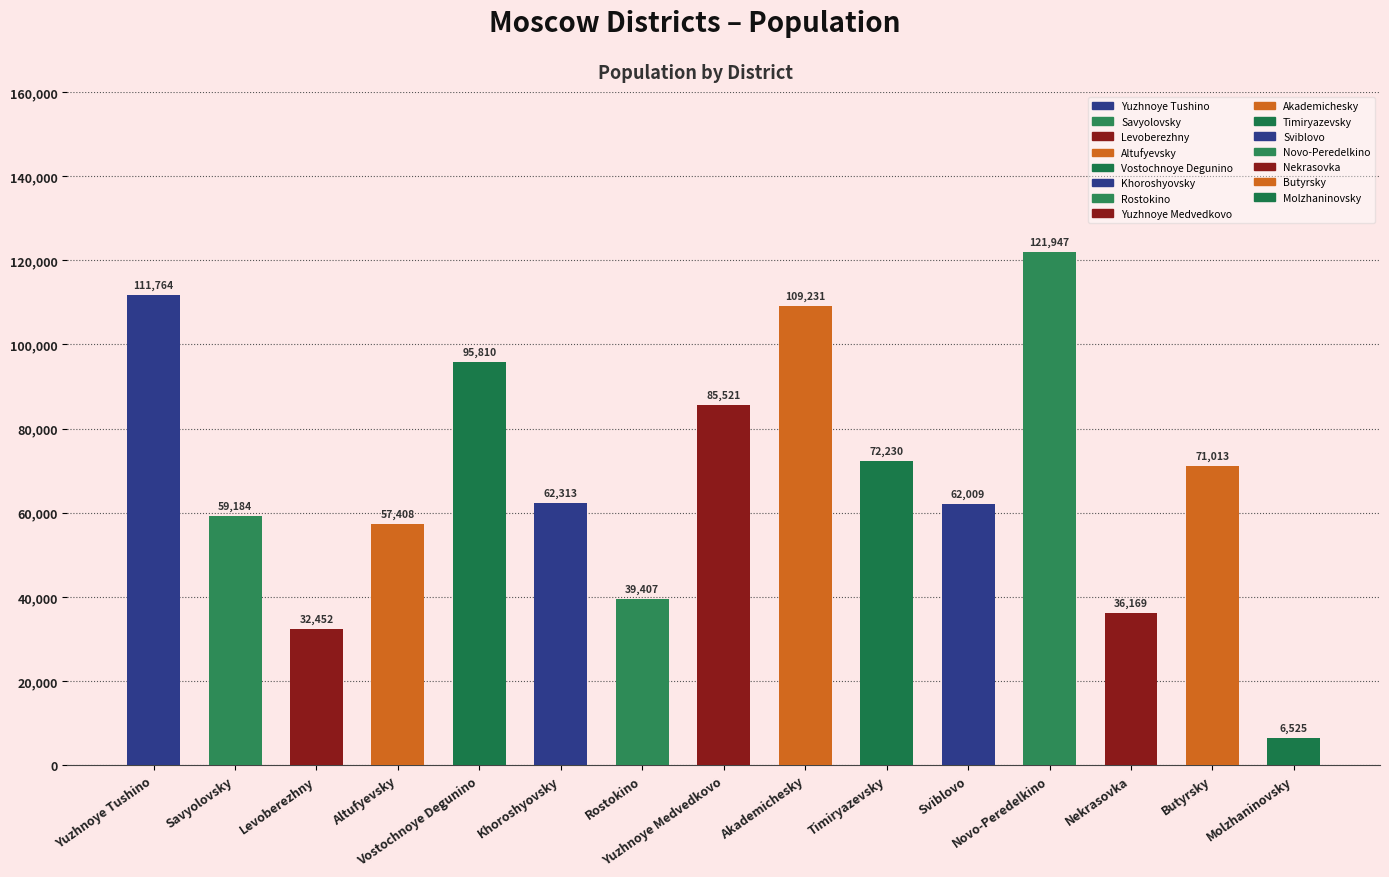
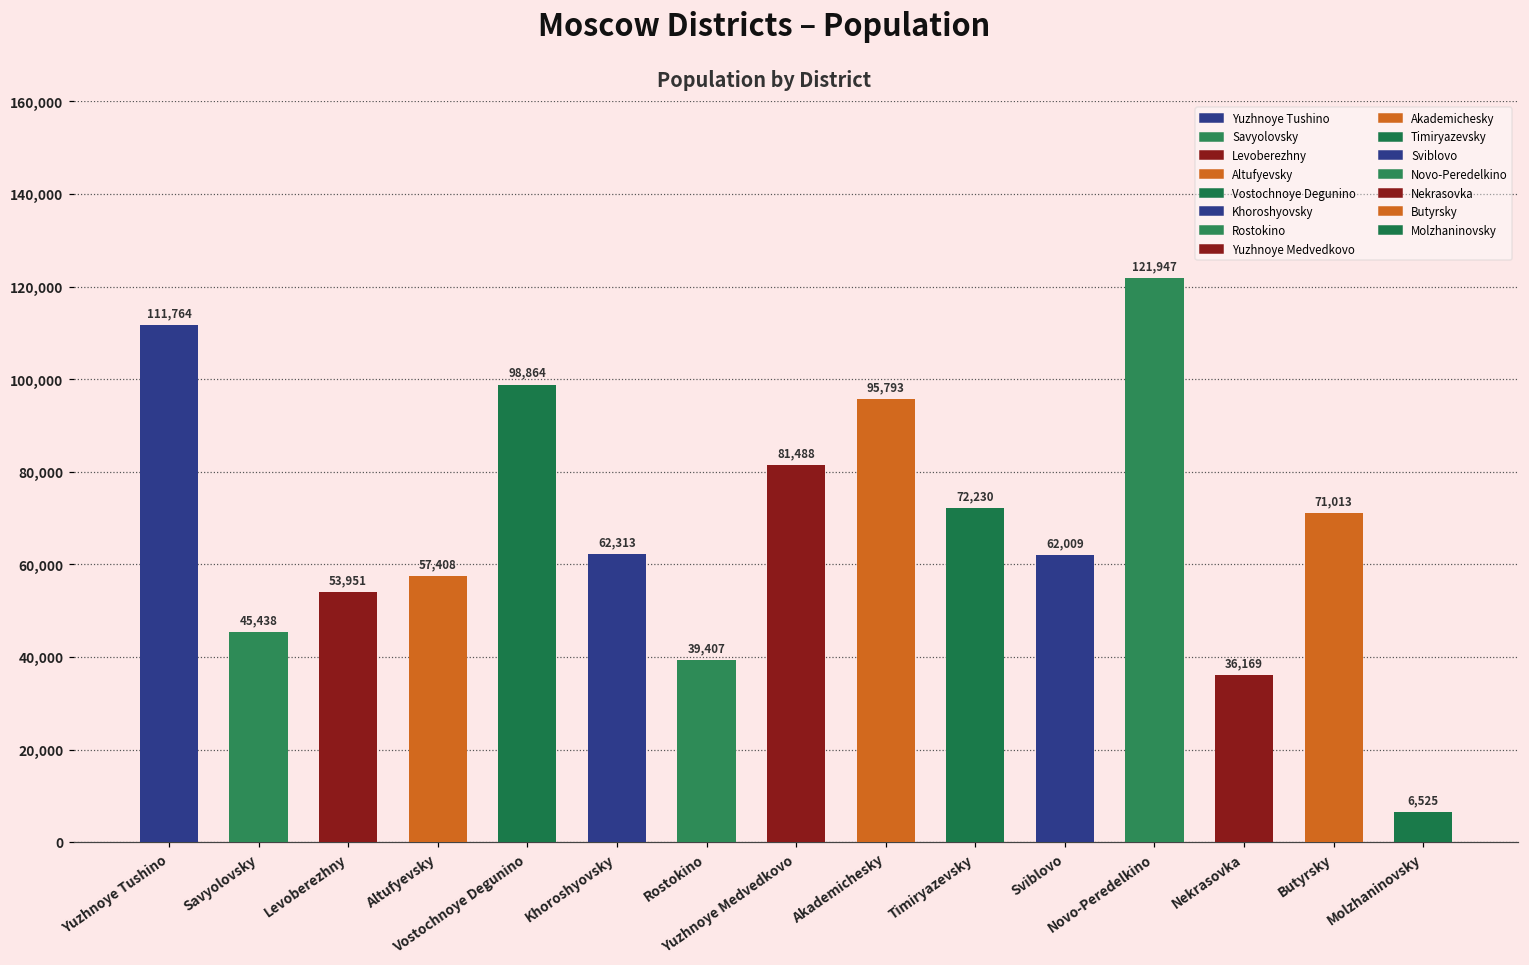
  {
    "Yuzhnoye Tushino": "111,764",
-   "Savyolovsky": "59,184",
-   "Levoberezhny": "32,452",
+   "Savyolovsky": "45,438",
+   "Levoberezhny": "53,951",
    "Altufyevsky": "57,408",
-   "Vostochnoye Degunino": "95,810",
+   "Vostochnoye Degunino": "98,864",
    "Khoroshyovsky": "62,313",
    "Rostokino": "39,407",
-   "Yuzhnoye Medvedkovo": "85,521",
-   "Akademichesky": "109,231",
+   "Yuzhnoye Medvedkovo": "81,488",
+   "Akademichesky": "95,793",
    "Timiryazevsky": "72,230",
    "Sviblovo": "62,009",
    "Novo-Peredelkino": "121,947",
    "Nekrasovka": "36,169",
    "Butyrsky": "71,013",
    "Molzhaninovsky": "6,525"
  }
